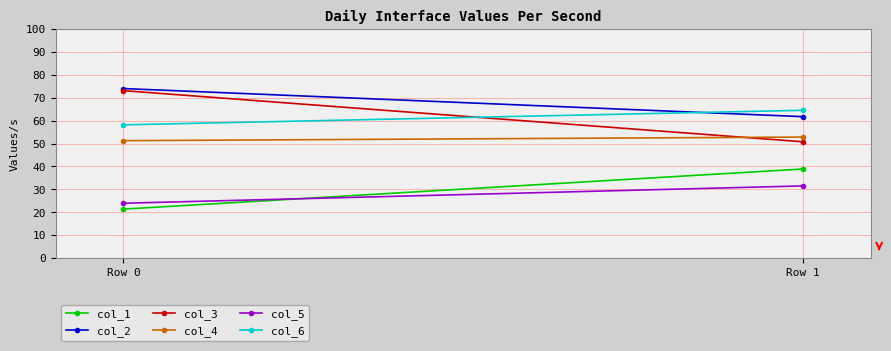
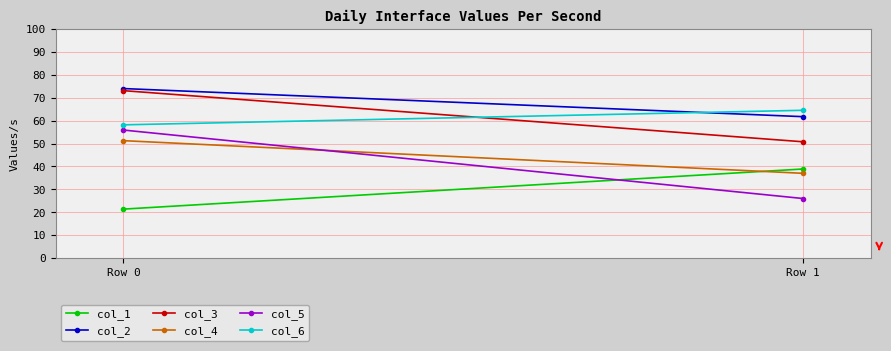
  {
    "col_1": {
      "Row 0": 21,
      "Row 1": 39
    },
    "col_2": {
      "Row 1": 62
    },
    "col_3": {
      "Row 1": 51
    },
    "col_4": {
      "Row 0": 51,
-     "Row 1": 53
+     "Row 1": 37
    },
    "col_5": {
-     "Row 0": 24,
-     "Row 1": 32
+     "Row 0": 56,
+     "Row 1": 26
    },
    "col_6": {
      "Row 0": 58,
      "Row 1": 65
    }
  }
